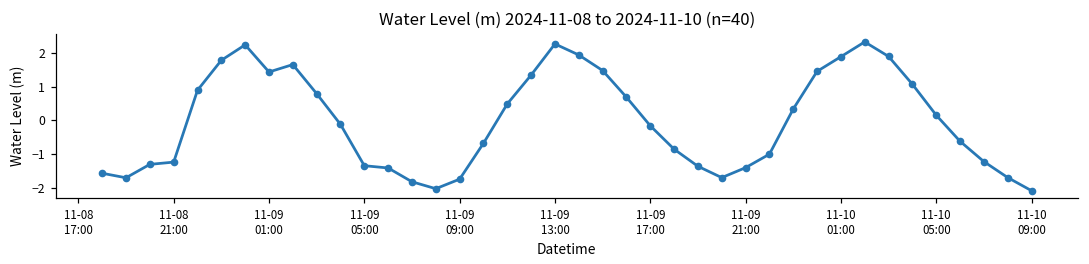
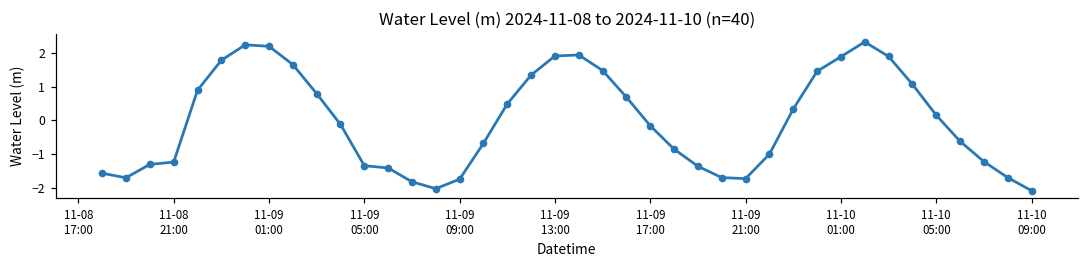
  {
    "11-08 21:00": -1.2,
-   "11-09 01:00": 1.4,
+   "11-09 01:00": 2.2,
    "11-09 05:00": -1.3,
    "11-09 09:00": -1.7,
-   "11-09 13:00": 2.3,
+   "11-09 13:00": 1.9,
    "11-09 17:00": -0.2,
-   "11-09 21:00": -1.4,
+   "11-09 21:00": -1.7,
    "11-10 01:00": 1.9,
    "11-10 05:00": 0.2,
    "11-10 09:00": -2.1
  }
